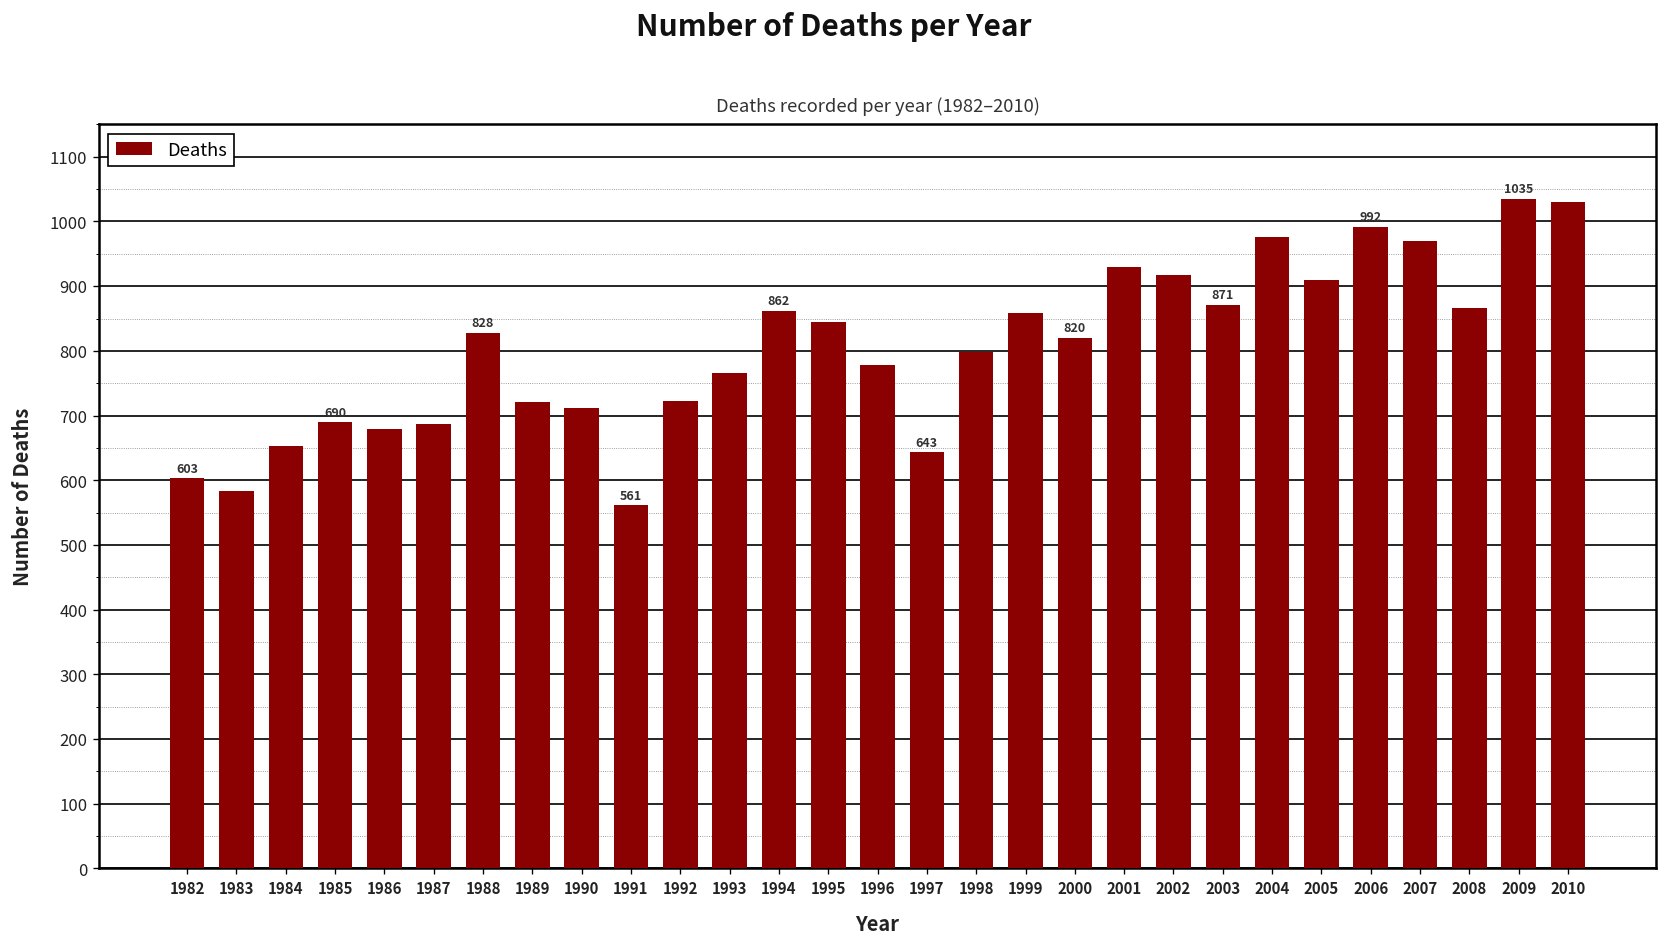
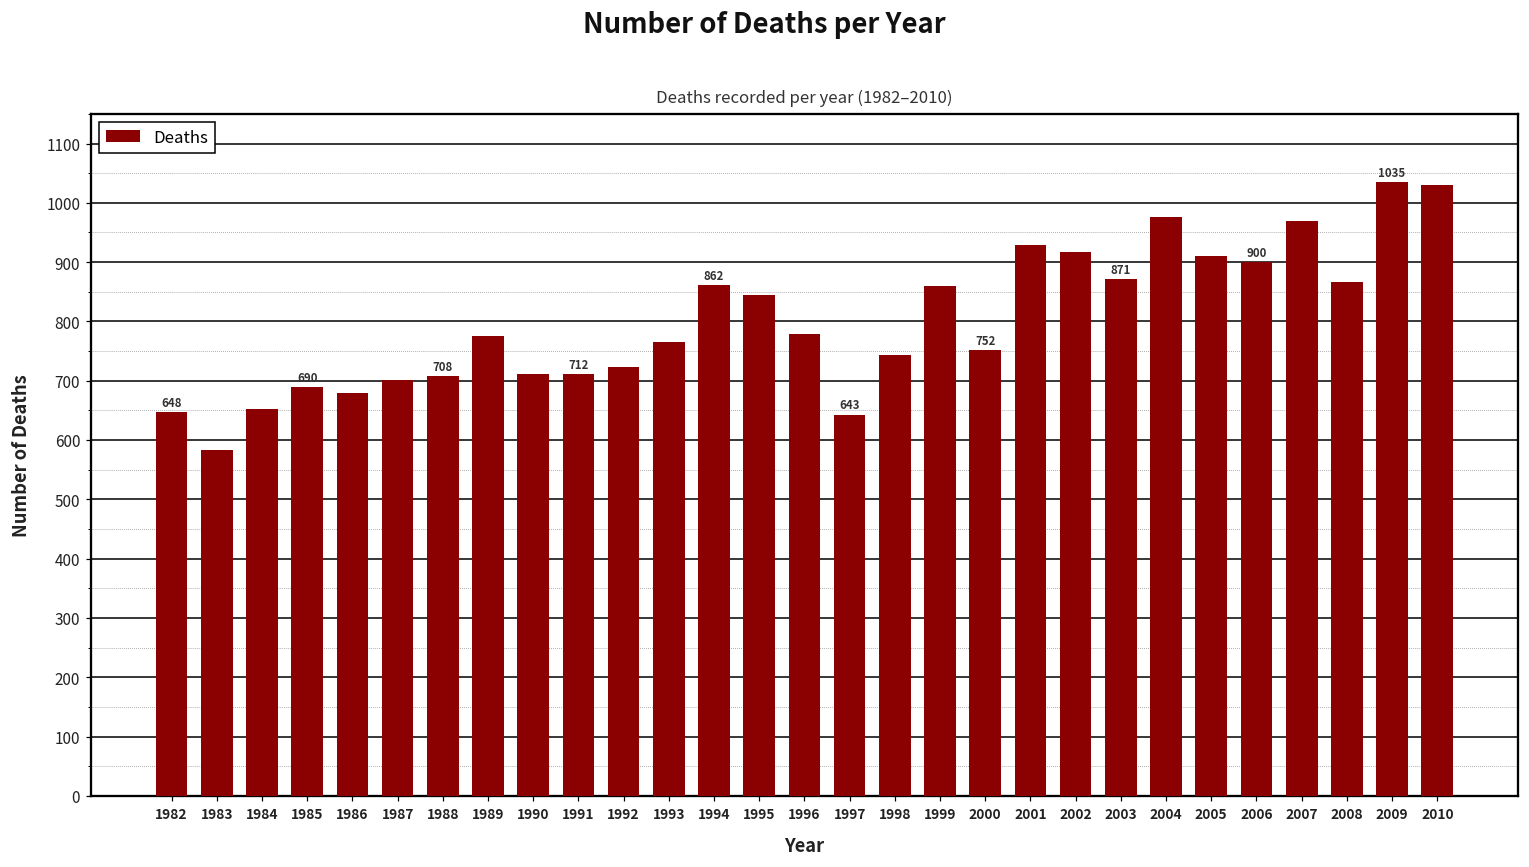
  {
-   "1982": 603,
+   "1982": 648,
    "1985": 690,
-   "1987": 690,
-   "1988": 828,
-   "1989": 720,
-   "1991": 561,
+   "1987": 700,
+   "1988": 708,
+   "1989": 780,
+   "1991": 712,
    "1994": 862,
    "1997": 643,
-   "1998": 800,
-   "2000": 820,
+   "1998": 740,
+   "2000": 752,
    "2003": 871,
-   "2006": 992,
+   "2006": 900,
    "2009": 1035
  }
